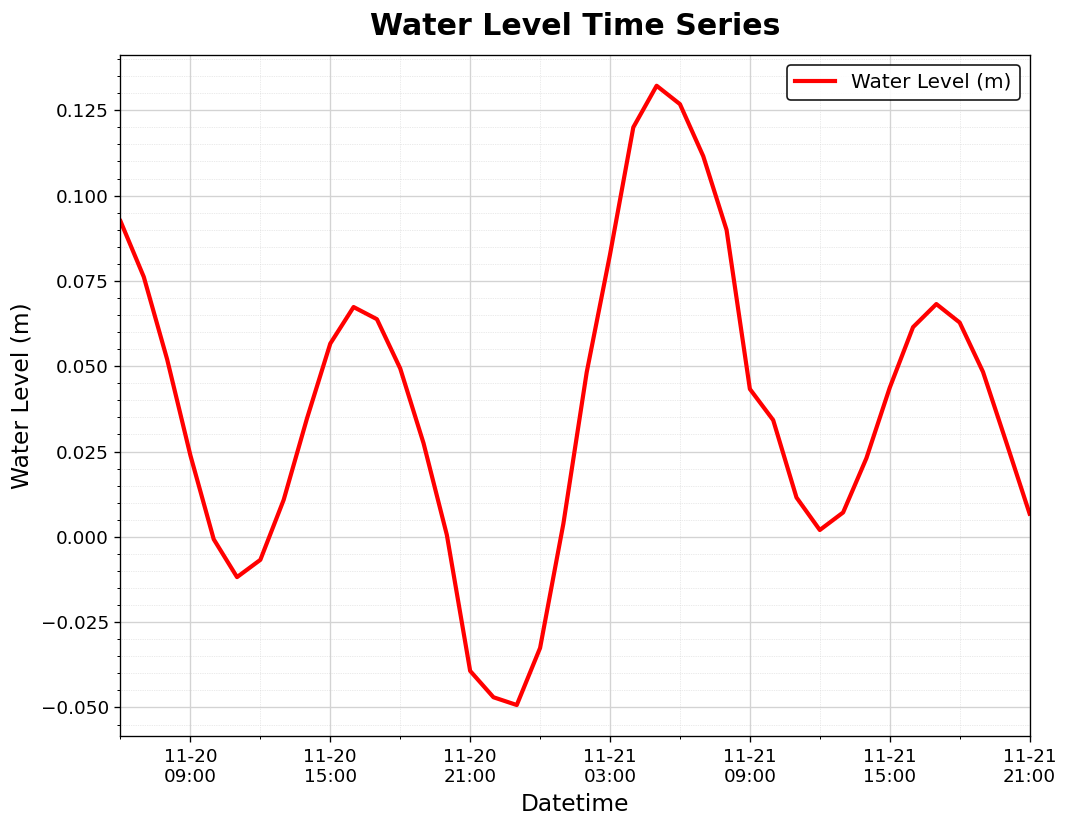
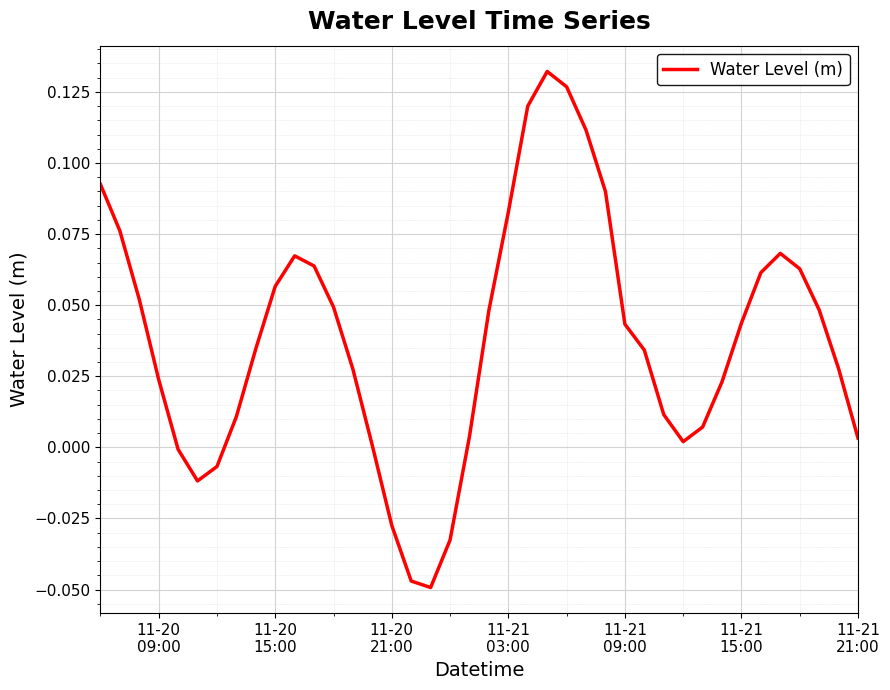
  {
    "11-20 09:00": 0.024,
    "11-20 15:00": 0.057,
-   "11-20 21:00": -0.039,
+   "11-20 21:00": -0.027,
    "11-21 03:00": 0.083,
    "11-21 09:00": 0.043,
    "11-21 15:00": 0.044,
-   "11-21 21:00": 0.007
+   "11-21 21:00": 0.003
  }
